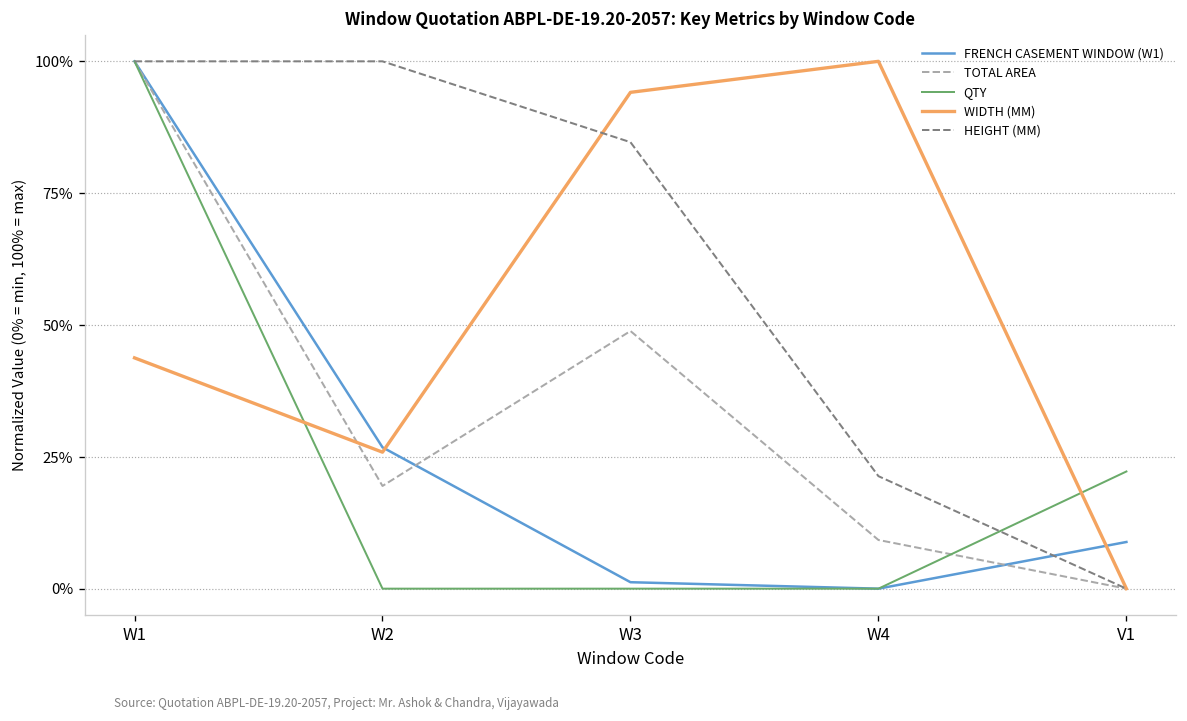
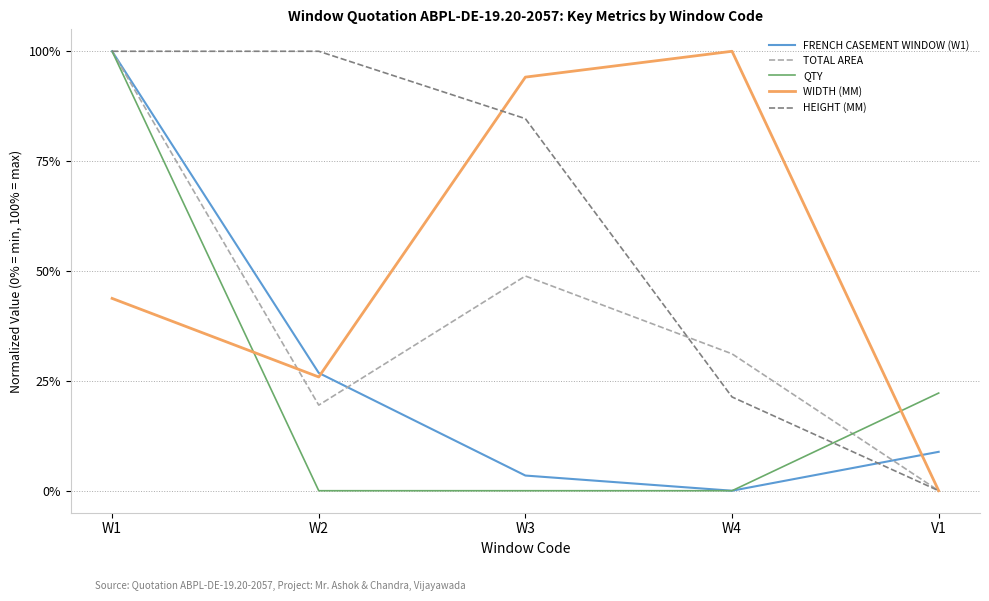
  {
    "FRENCH CASEMENT WINDOW (W1)": {
      "W2": "27%",
-     "W3": "1%",
+     "W3": "3%",
      "V1": "9%"
    },
    "TOTAL AREA": {
      "W2": "19%",
      "W3": "49%",
-     "W4": "9%"
+     "W4": "31%"
    },
    "WIDTH (MM)": {
      "W1": "44%",
      "W2": "26%",
      "W3": "94%",
      "W4": "100%"
    }
  }
